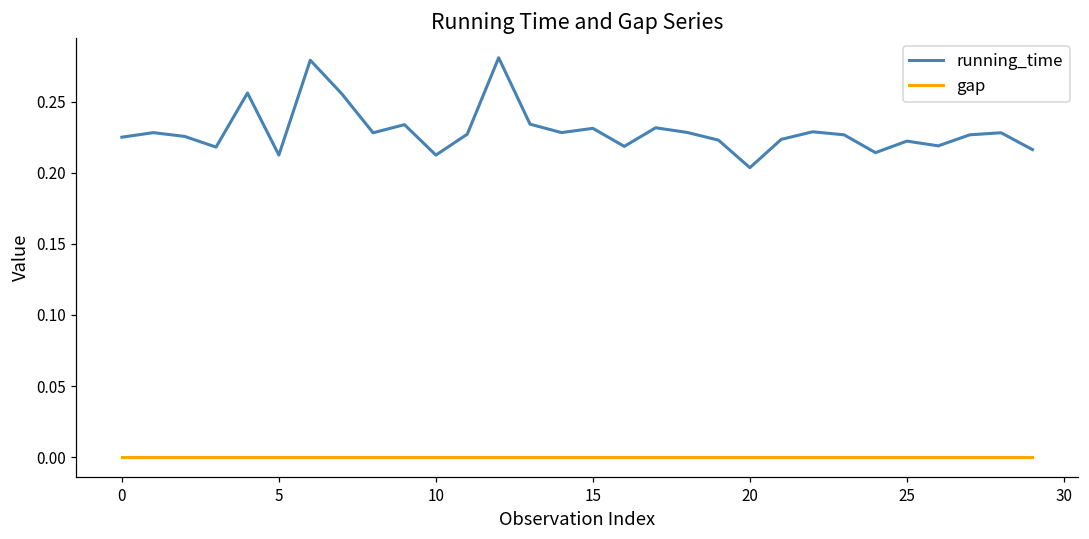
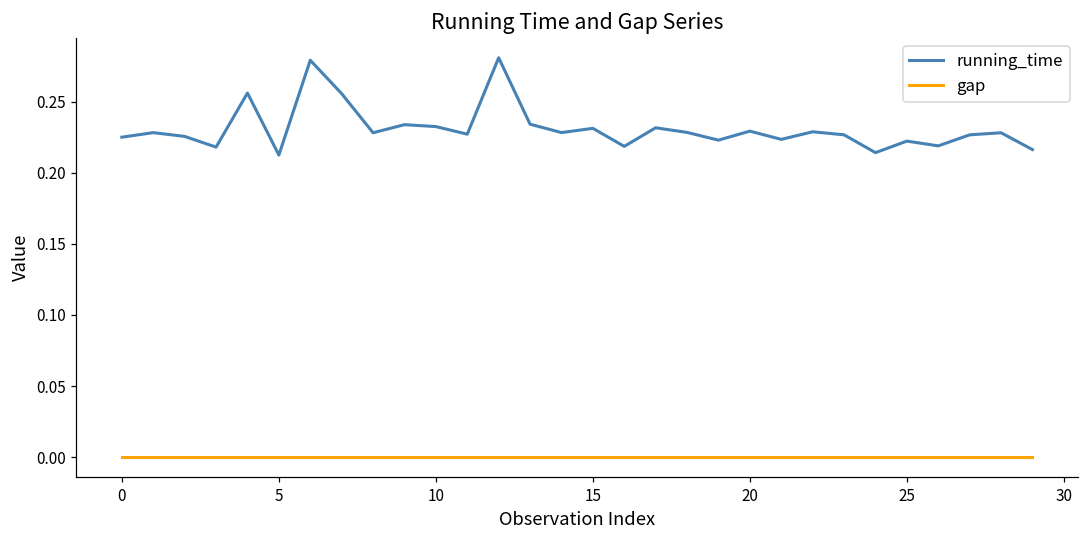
  {
    "running_time": {
      "0": 0.225,
      "5": 0.212,
-     "10": 0.212,
+     "10": 0.232,
      "15": 0.231,
-     "20": 0.204,
+     "20": 0.229,
      "25": 0.222
    },
    "gap": {
      "0": 0.000,
      "5": 0.000,
      "10": 0.000,
      "15": 0.000,
      "20": 0.000,
      "25": 0.000
    }
  }
